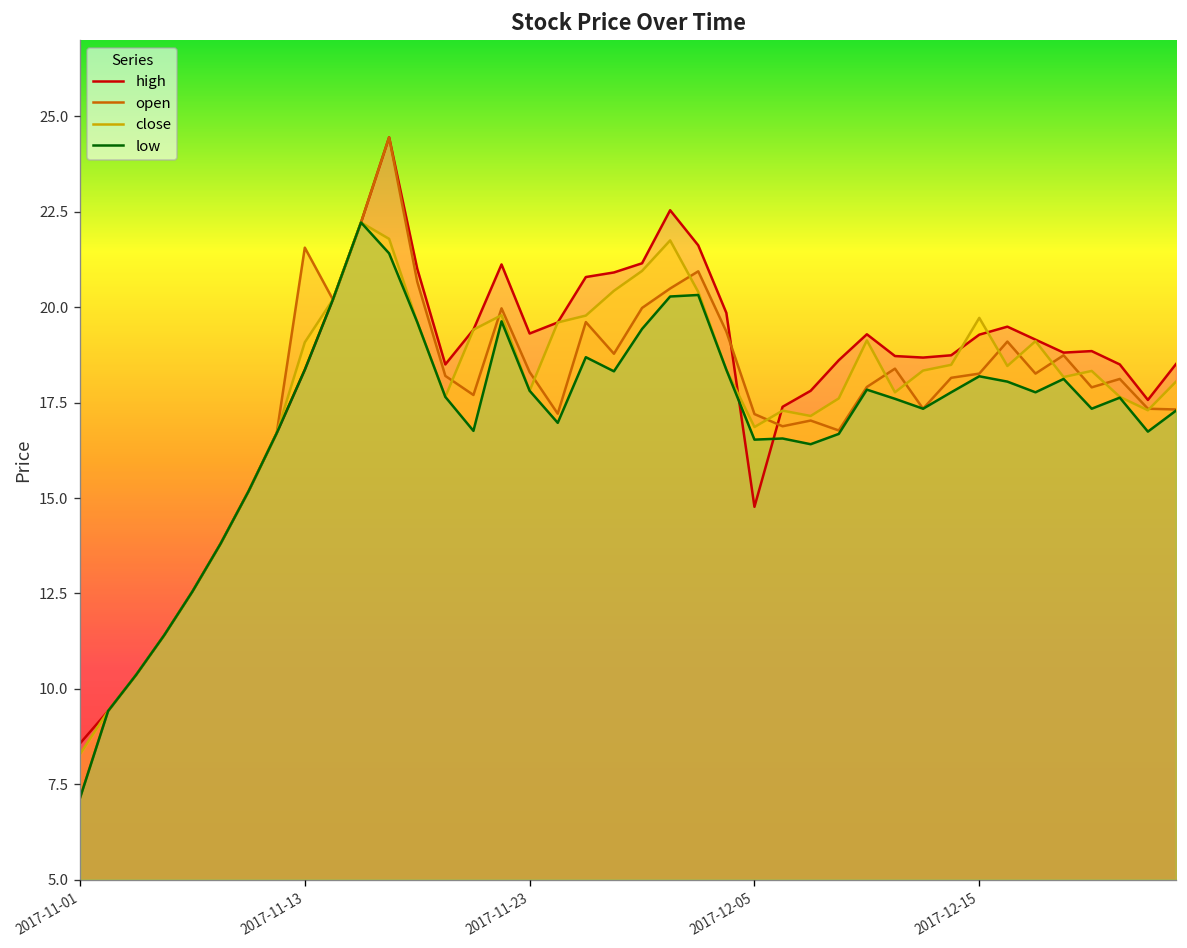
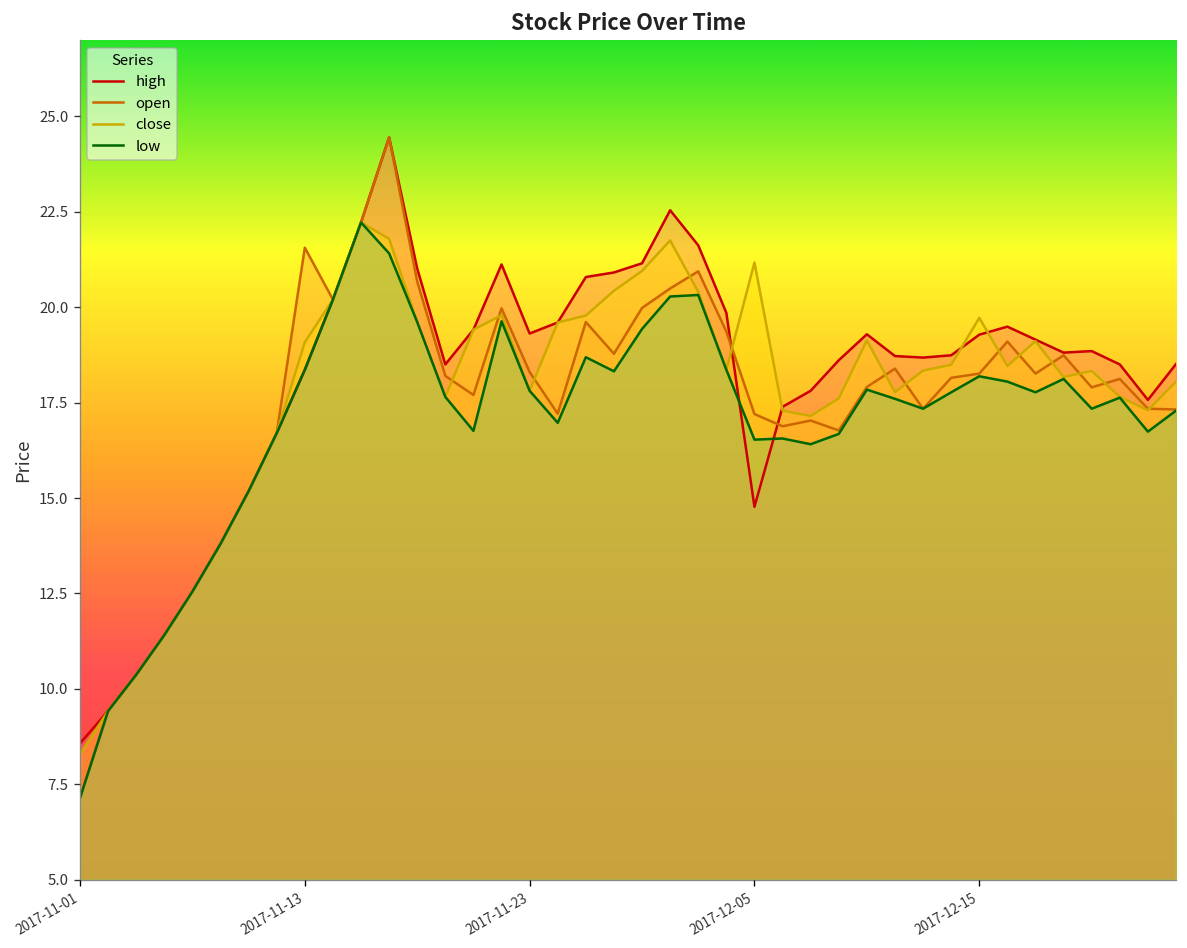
  {
    "high": {
      "2017-11-01": 8.6,
      "2017-11-23": 19.3,
      "2017-12-05": 14.8,
      "2017-12-15": 19.3
    },
    "open": {
      "2017-11-13": 21.6,
      "2017-11-23": 18.3,
      "2017-12-05": 17.2
    },
    "close": {
      "2017-11-01": 8.3,
      "2017-11-13": 19.1,
-     "2017-12-05": 16.9,
+     "2017-12-05": 21.2,
      "2017-12-15": 19.7
    },
    "low": {
      "2017-12-05": 16.5
    }
  }
